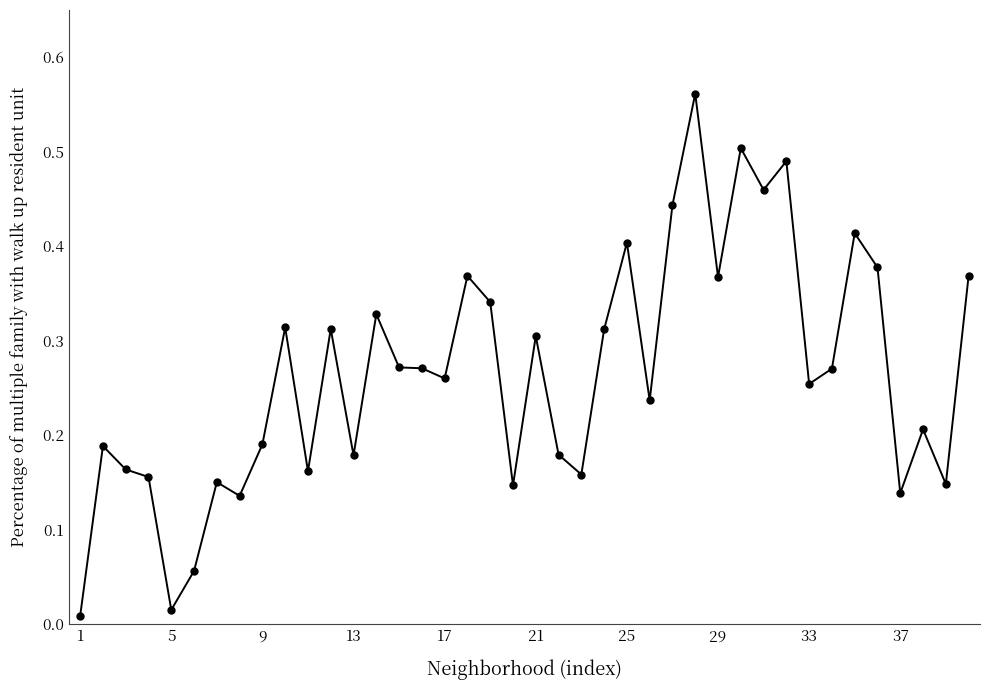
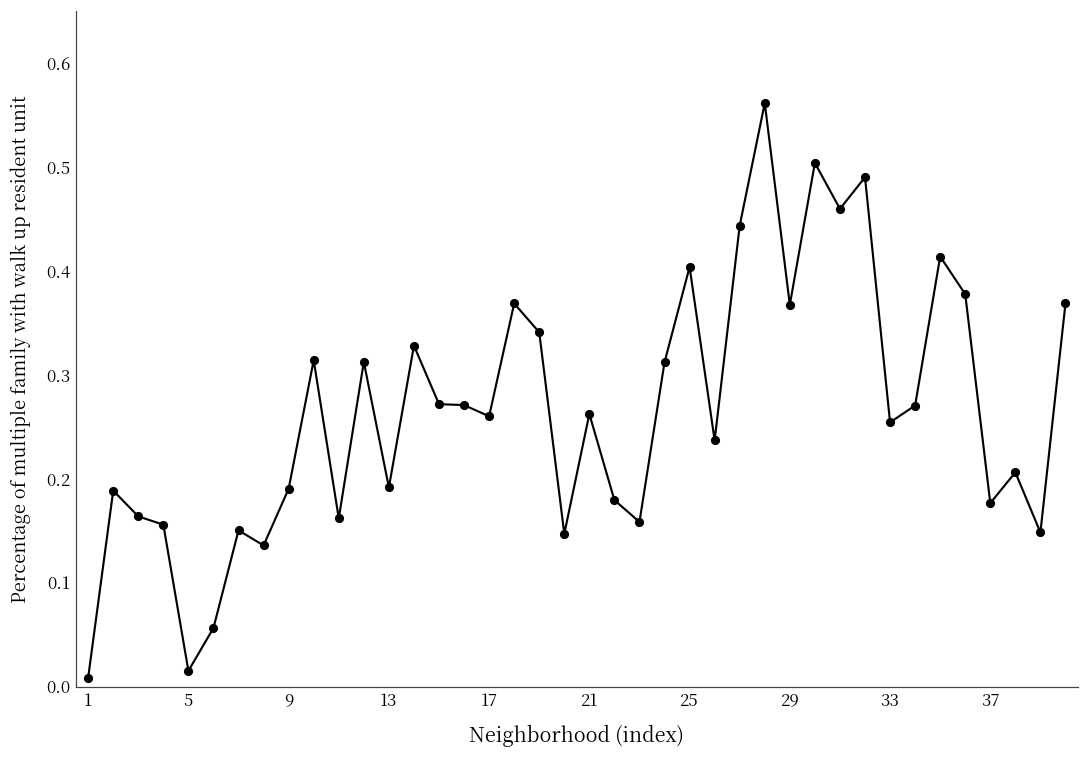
  {
    "1": 0.01,
    "5": 0.02,
    "9": 0.19,
-   "13": 0.18,
+   "13": 0.19,
    "17": 0.26,
-   "21": 0.30,
+   "21": 0.26,
    "25": 0.40,
    "29": 0.37,
    "33": 0.25,
-   "37": 0.14
+   "37": 0.18
  }
